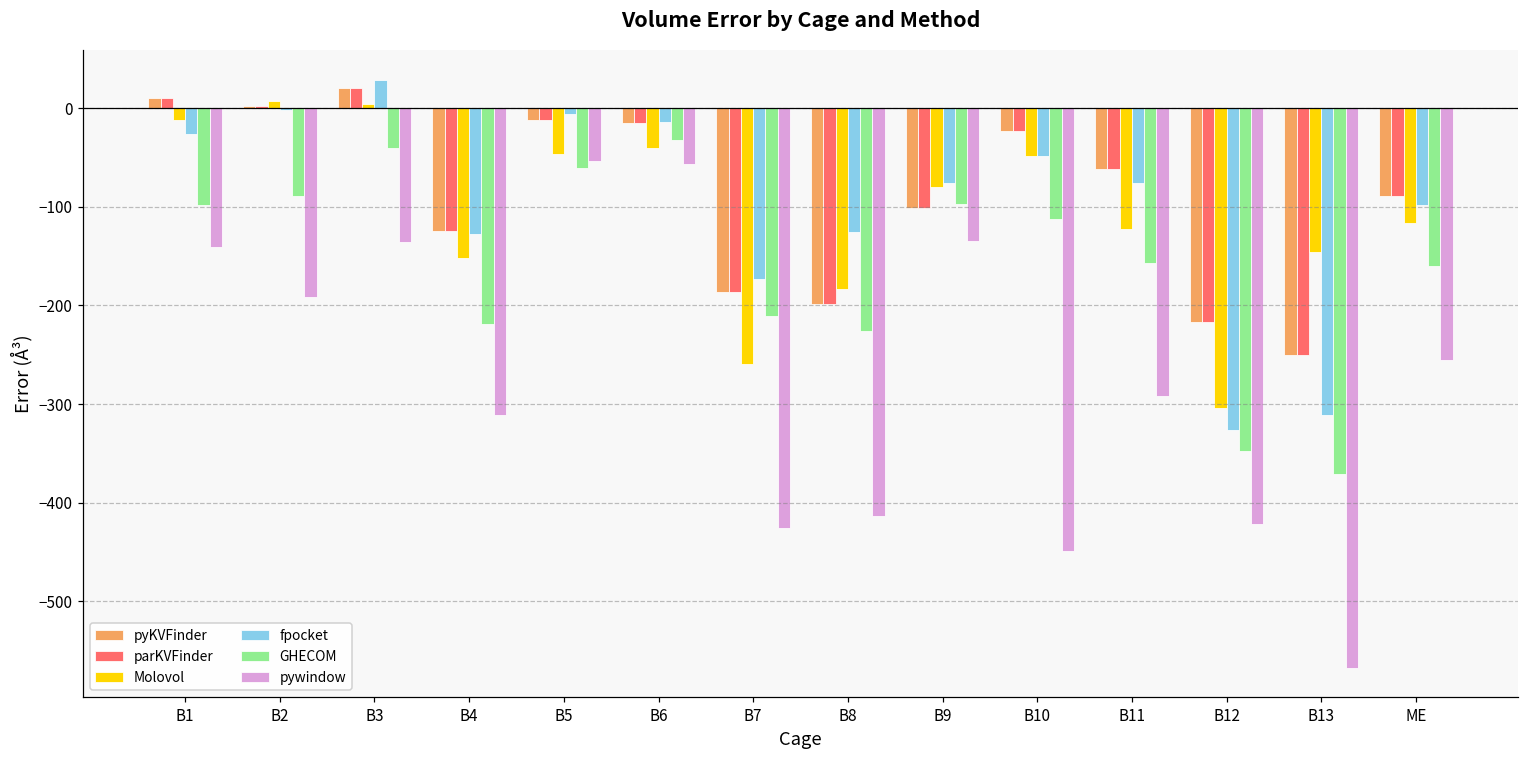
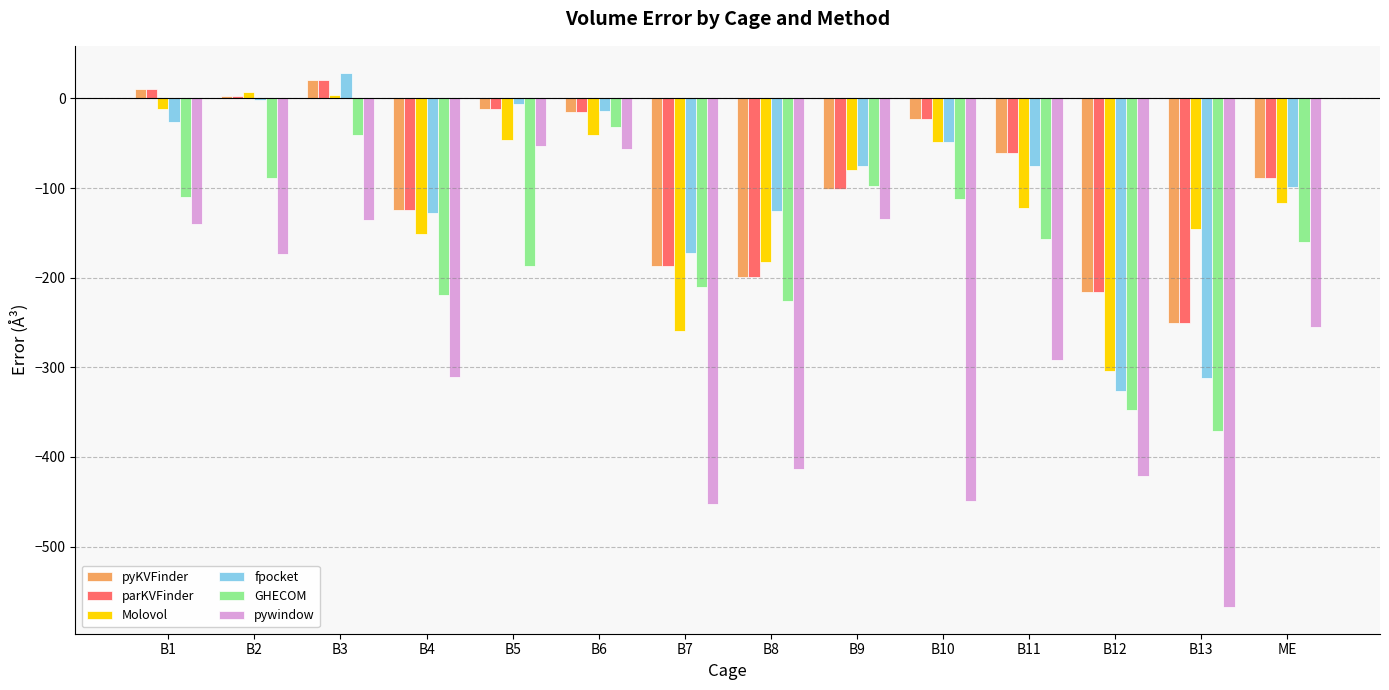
  {
    "Molovol": {
      "B1": -10,
      "B2": 10,
      "B3": 0,
      "B4": -150,
      "B5": -50,
      "B6": -40,
      "B7": -260,
      "B8": -180,
      "B9": -80,
      "B10": -50,
      "B11": -120,
      "B12": -300,
      "B13": -150,
      "ME": -120
    },
    "fpocket": {
      "B1": -30,
      "B3": 30,
      "B4": -130,
      "B5": -10,
      "B6": -10,
      "B7": -170,
      "B8": -130,
      "B9": -80,
      "B10": -50,
      "B11": -80,
      "B12": -330,
      "B13": -310,
      "ME": -100
    },
    "GHECOM": {
-     "B1": -100,
+     "B1": -110,
      "B2": -90,
      "B3": -40,
      "B4": -220,
-     "B5": -60,
+     "B5": -190,
      "B6": -30,
      "B7": -210,
      "B8": -230,
      "B9": -100,
      "B10": -110,
      "B11": -160,
      "B12": -350,
      "B13": -370,
      "ME": -160
    },
    "pywindow": {
      "B1": -140,
-     "B2": -190,
+     "B2": -170,
      "B3": -140,
      "B4": -310,
      "B5": -50,
      "B6": -60,
-     "B7": -430,
+     "B7": -450,
      "B8": -410,
      "B9": -130,
      "B10": -450,
      "B11": -290,
      "B12": -420,
      "B13": -570,
      "ME": -260
    }
  }
